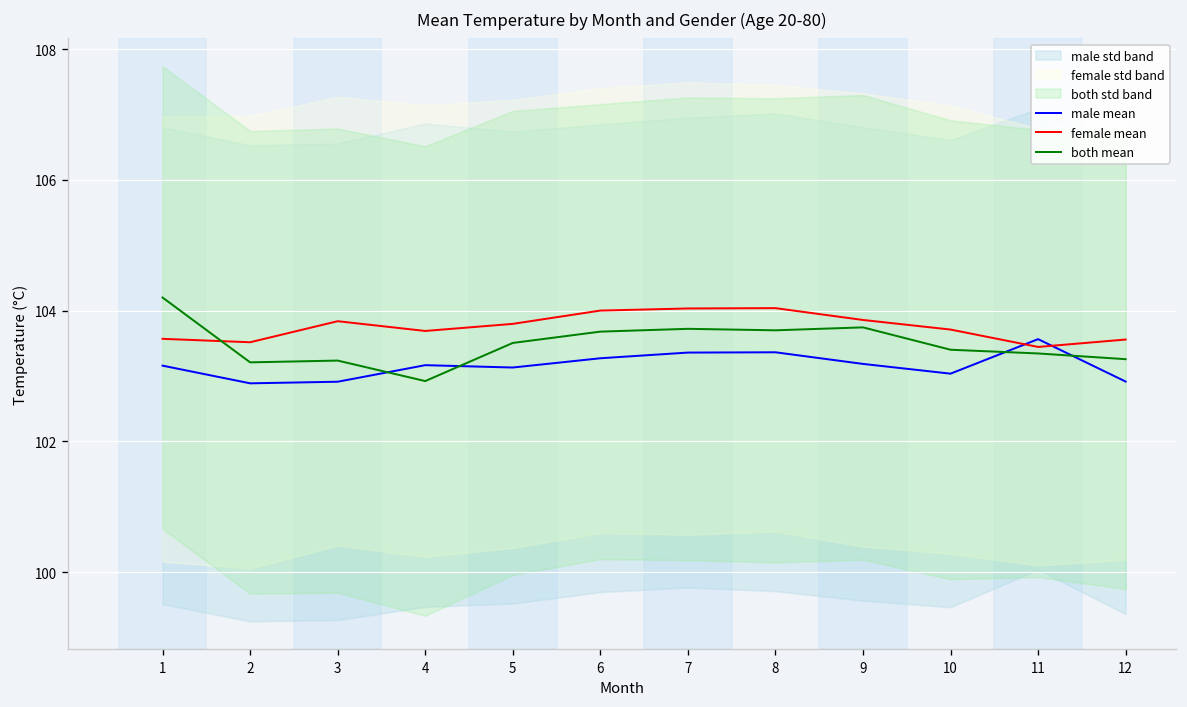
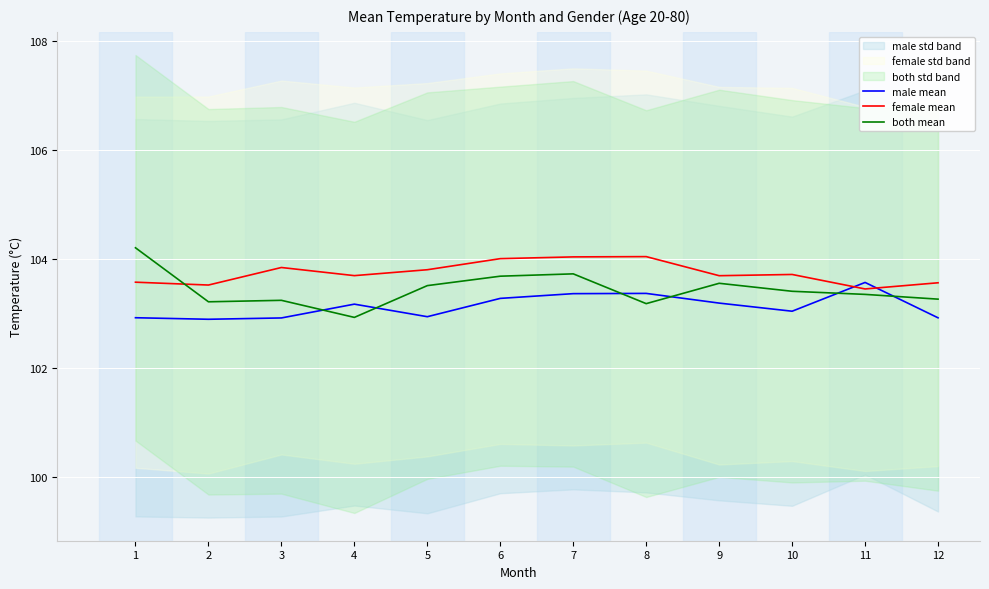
  {
    "male mean": {
-     "1": 103.2,
+     "1": 102.9,
      "2": 102.9,
      "3": 102.9,
      "4": 103.2,
-     "5": 103.1,
+     "5": 102.9,
      "6": 103.3,
      "7": 103.4,
      "8": 103.4,
      "9": 103.2,
      "10": 103.0,
      "11": 103.6,
      "12": 102.9
    },
    "female mean": {
      "1": 103.6,
      "2": 103.5,
      "3": 103.8,
      "4": 103.7,
      "5": 103.8,
      "6": 104.0,
      "7": 104.0,
      "8": 104.0,
-     "9": 103.9,
+     "9": 103.7,
      "10": 103.7,
      "11": 103.4,
      "12": 103.6
    },
    "both mean": {
      "1": 104.2,
      "2": 103.2,
      "3": 103.2,
      "4": 102.9,
      "5": 103.5,
      "6": 103.7,
      "7": 103.7,
-     "8": 103.7,
-     "9": 103.7,
+     "8": 103.2,
+     "9": 103.5,
      "10": 103.4,
      "11": 103.3,
      "12": 103.3
    }
  }
